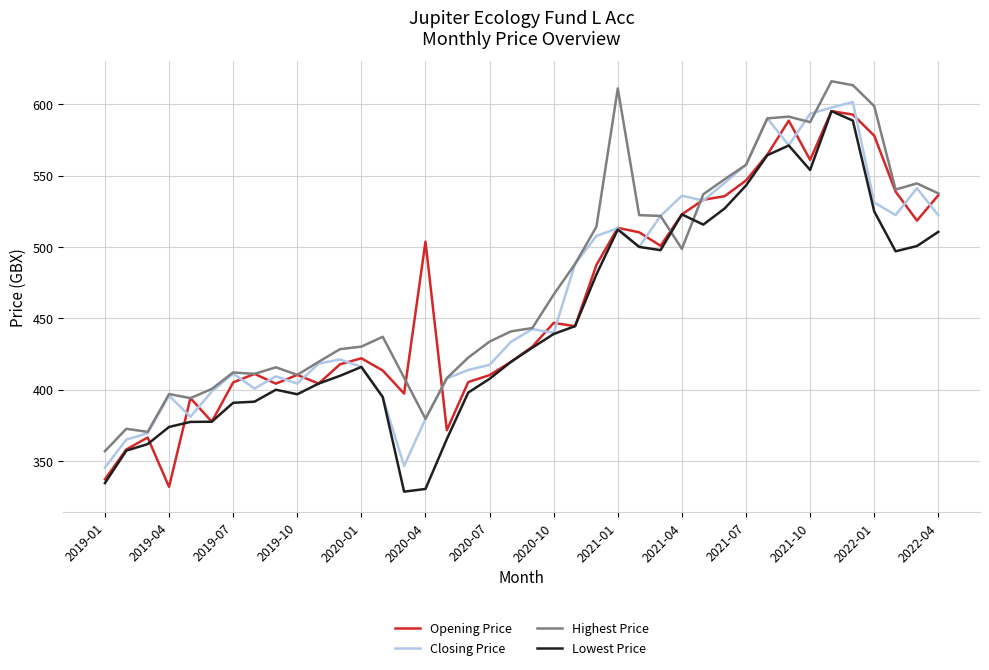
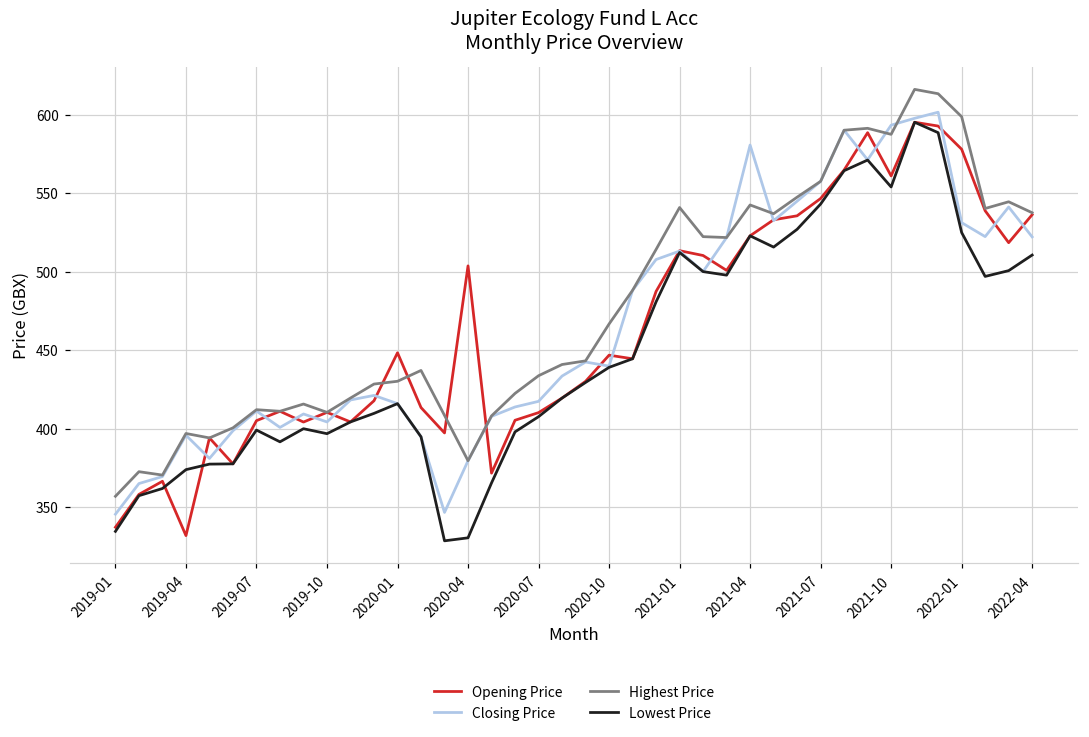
  {
    "Opening Price": {
      "2019-01": 337,
      "2019-04": 332,
      "2019-07": 405,
-     "2020-01": 422,
+     "2020-01": 448,
      "2020-04": 504,
      "2020-07": 410,
      "2020-10": 447,
      "2021-07": 547,
      "2021-10": 561,
      "2022-01": 578
    },
    "Closing Price": {
      "2019-01": 345,
      "2019-10": 404,
      "2020-07": 417,
-     "2021-04": 536,
+     "2021-04": 581,
      "2021-10": 593,
      "2022-01": 531,
      "2022-04": 522
    },
    "Highest Price": {
      "2019-01": 357,
      "2020-01": 430,
      "2020-07": 434,
      "2020-10": 467,
-     "2021-01": 611,
-     "2021-04": 499,
+     "2021-01": 541,
+     "2021-04": 542,
      "2021-10": 587,
      "2022-01": 599
    },
    "Lowest Price": {
      "2019-01": 334,
      "2019-04": 374,
-     "2019-07": 391,
+     "2019-07": 399,
      "2019-10": 397,
      "2020-04": 330,
      "2020-07": 408,
      "2021-07": 543,
      "2021-10": 554,
      "2022-01": 525,
      "2022-04": 511
    }
  }
